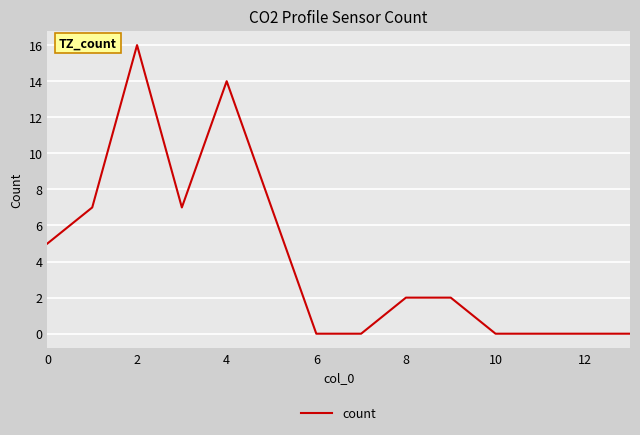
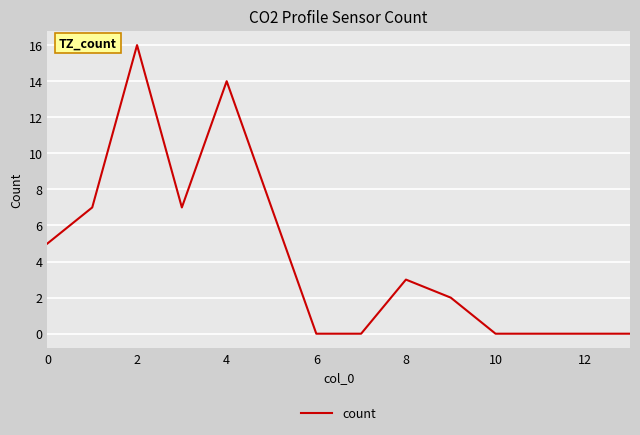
  {
    "0": 5,
    "2": 16,
    "4": 14,
    "6": 0,
-   "8": 2,
+   "8": 3,
    "10": 0,
    "12": 0
  }
